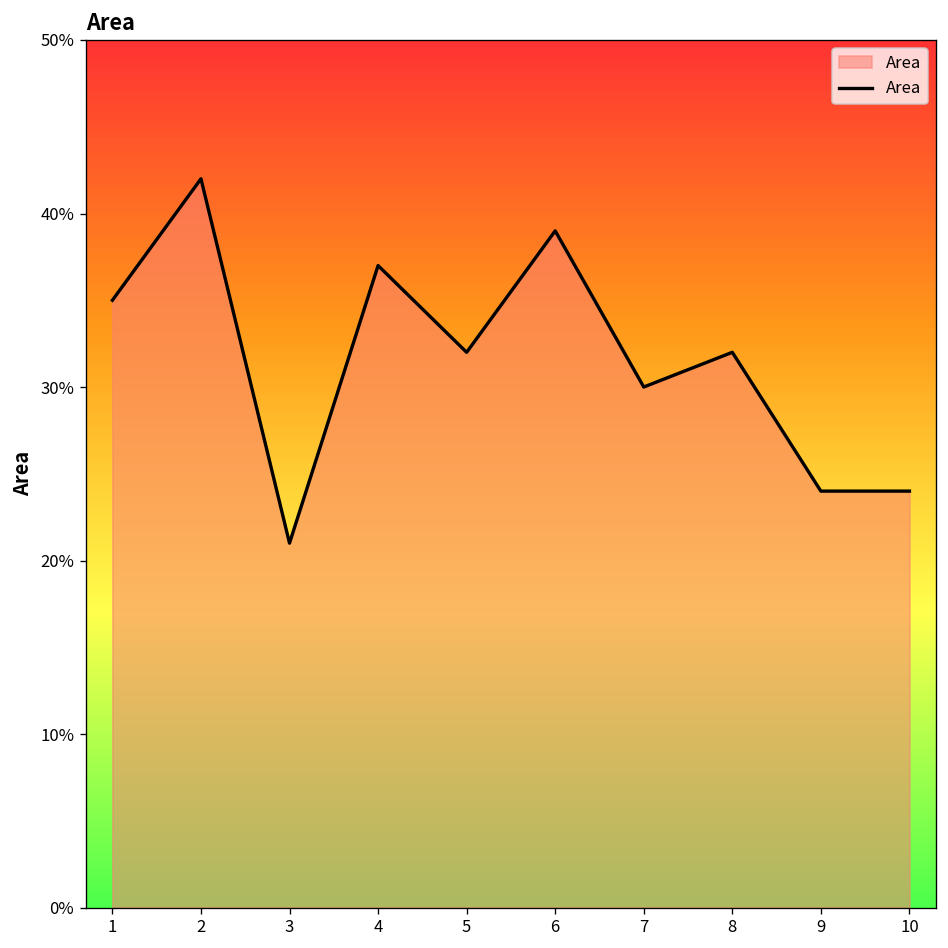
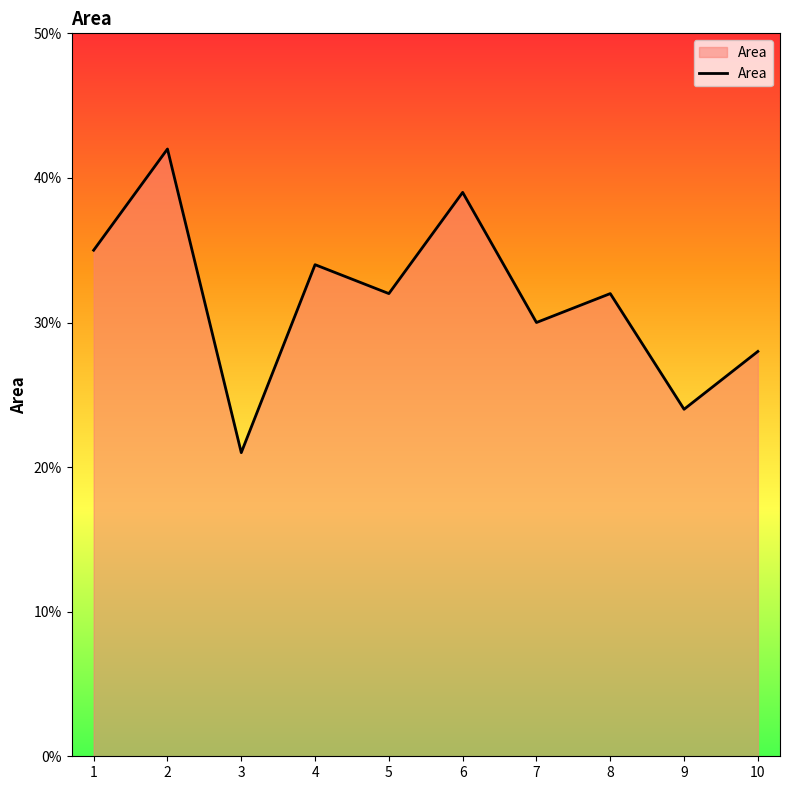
  {
    "1": "35%",
    "2": "42%",
    "3": "21%",
-   "4": "37%",
+   "4": "34%",
    "5": "32%",
    "6": "39%",
    "7": "30%",
    "8": "32%",
    "9": "24%",
-   "10": "24%"
+   "10": "28%"
  }
